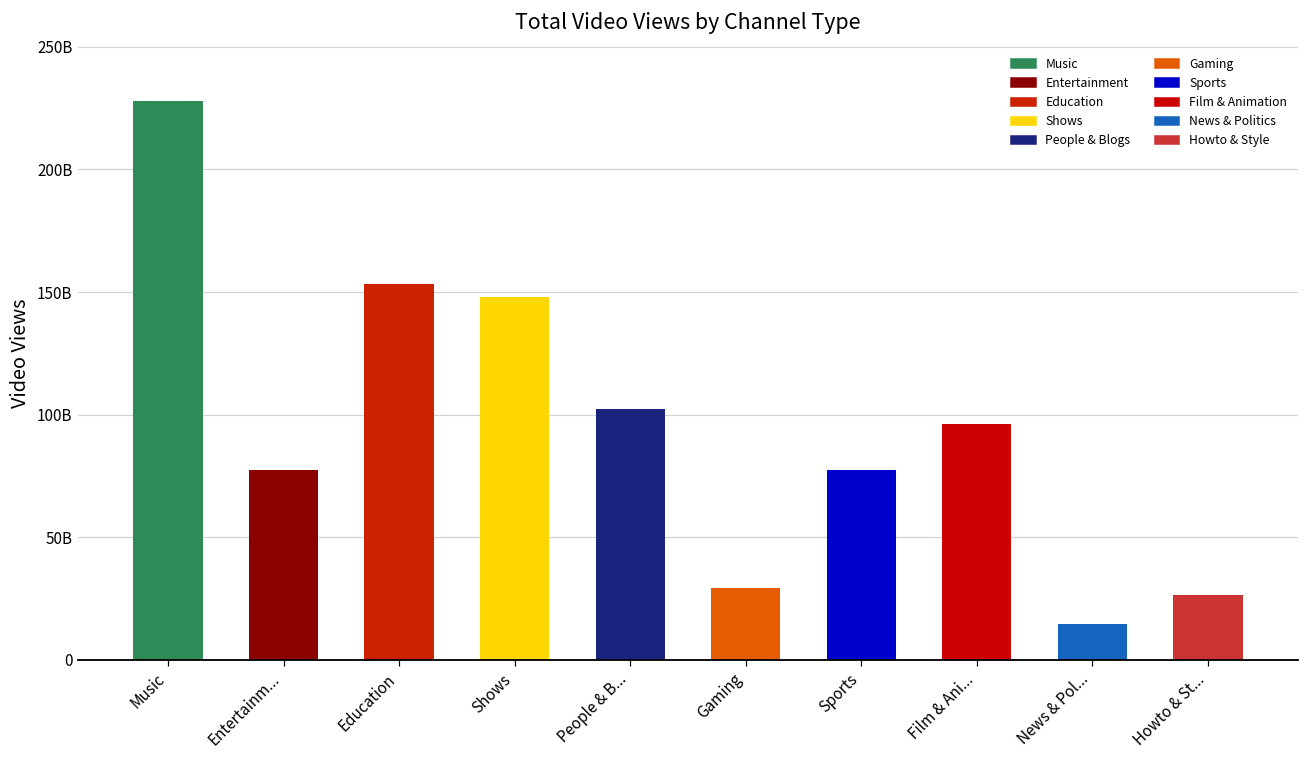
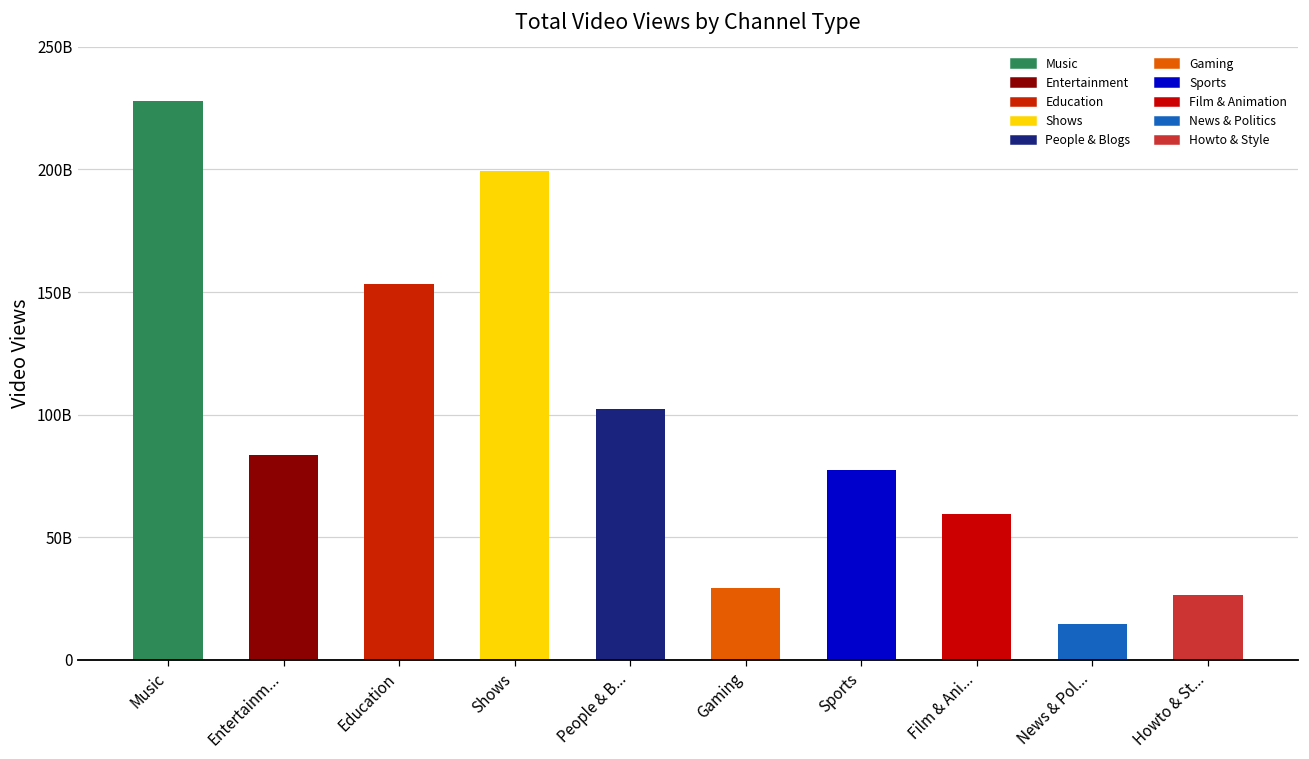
  {
    "Music": 228000000000,
-   "Entertainm...": 77000000000,
+   "Entertainm...": 83000000000,
    "Education": 153000000000,
-   "Shows": 148000000000,
+   "Shows": 199000000000,
    "People & B...": 102000000000,
    "Gaming": 29000000000,
    "Sports": 77000000000,
-   "Film & Ani...": 96000000000,
+   "Film & Ani...": 59000000000,
    "News & Pol...": 14000000000,
    "Howto & St...": 26000000000
  }
